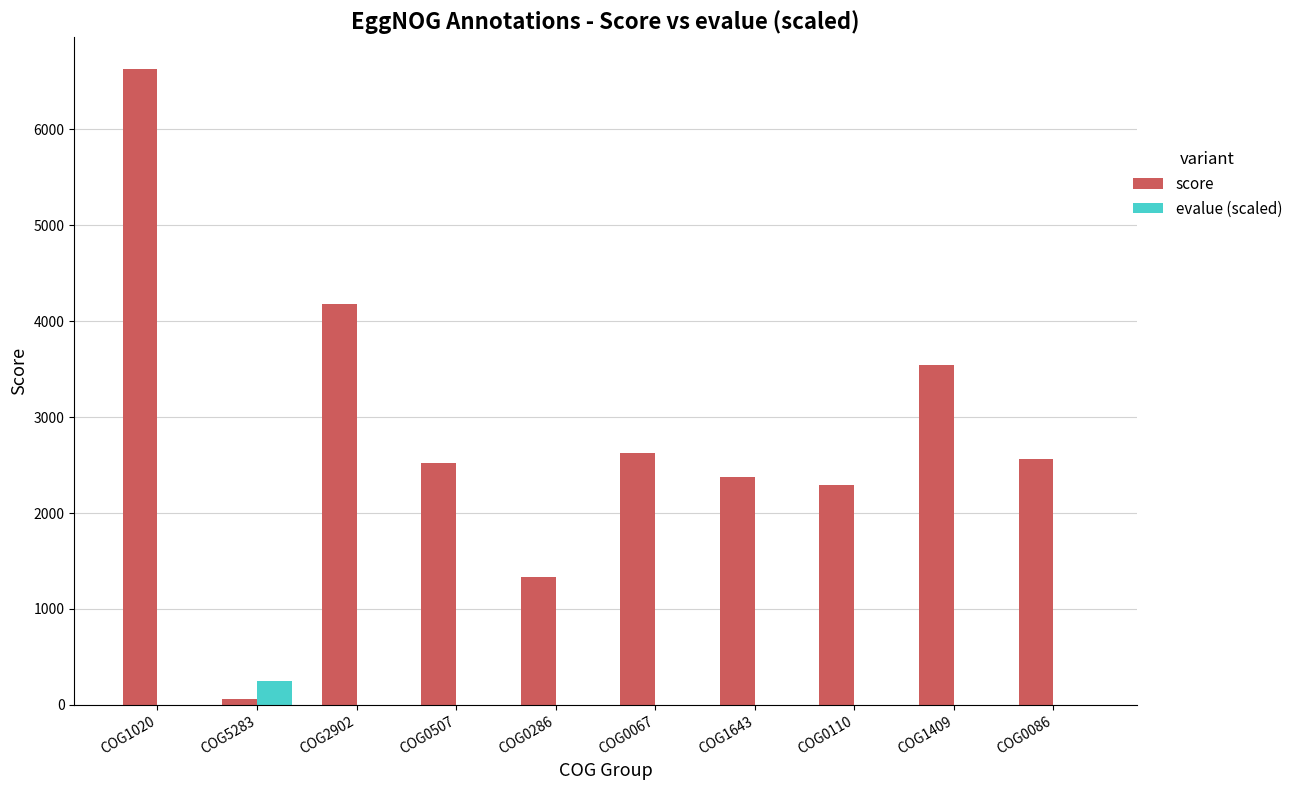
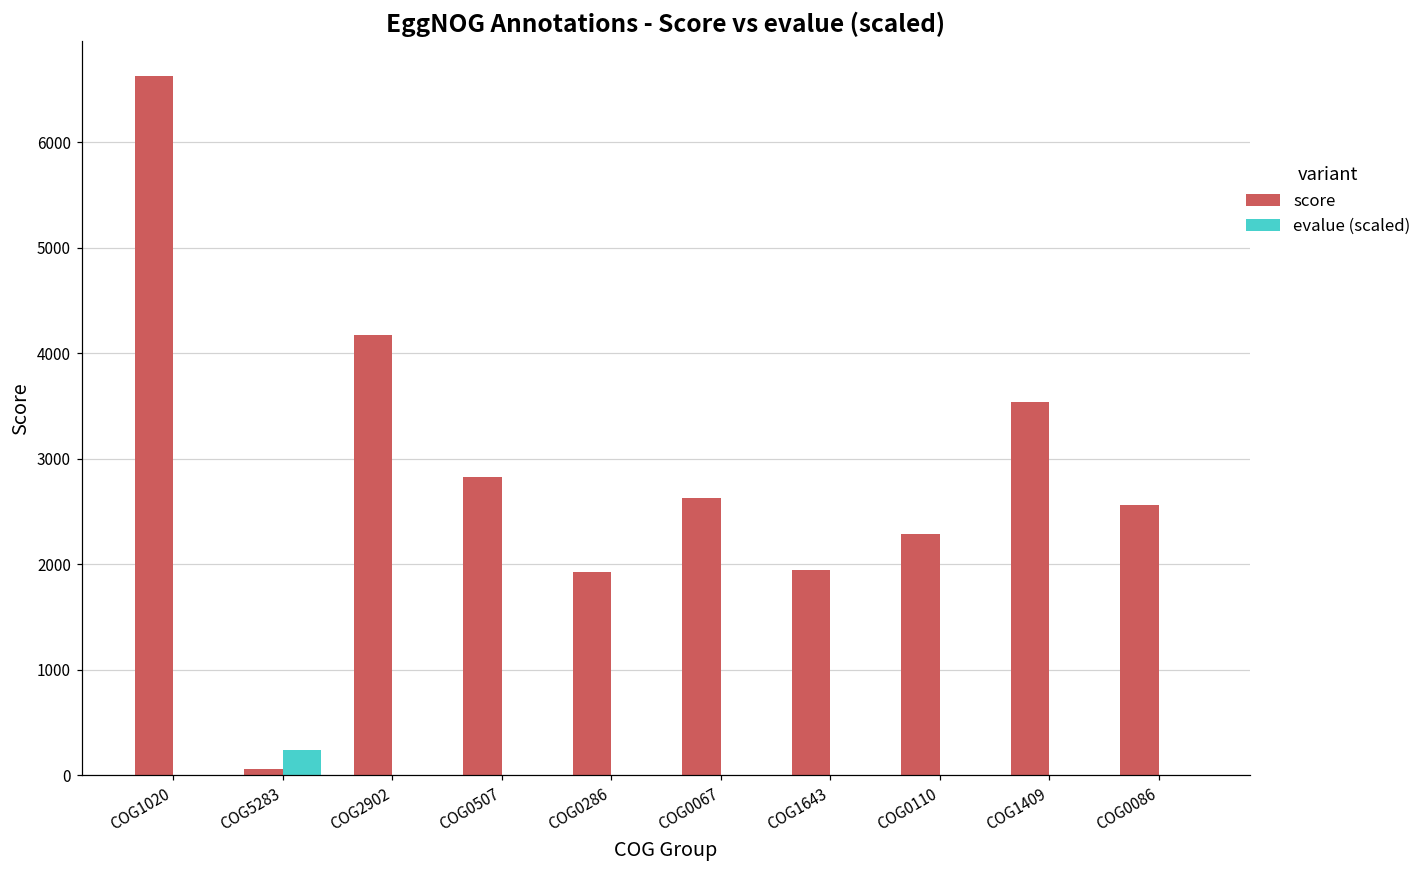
  {
    "score": {
      "COG1020": 6600,
      "COG5283": 100,
      "COG2902": 4200,
-     "COG0507": 2500,
-     "COG0286": 1300,
+     "COG0507": 2800,
+     "COG0286": 1900,
      "COG0067": 2600,
-     "COG1643": 2400,
+     "COG1643": 2000,
      "COG0110": 2300,
      "COG1409": 3500,
      "COG0086": 2600
    },
    "evalue (scaled)": {
      "COG1020": 0,
      "COG5283": 200,
      "COG2902": 0,
      "COG0507": 0,
      "COG0286": 0,
      "COG0067": 0,
      "COG1643": 0,
      "COG0110": 0,
      "COG1409": 0,
      "COG0086": 0
    }
  }
